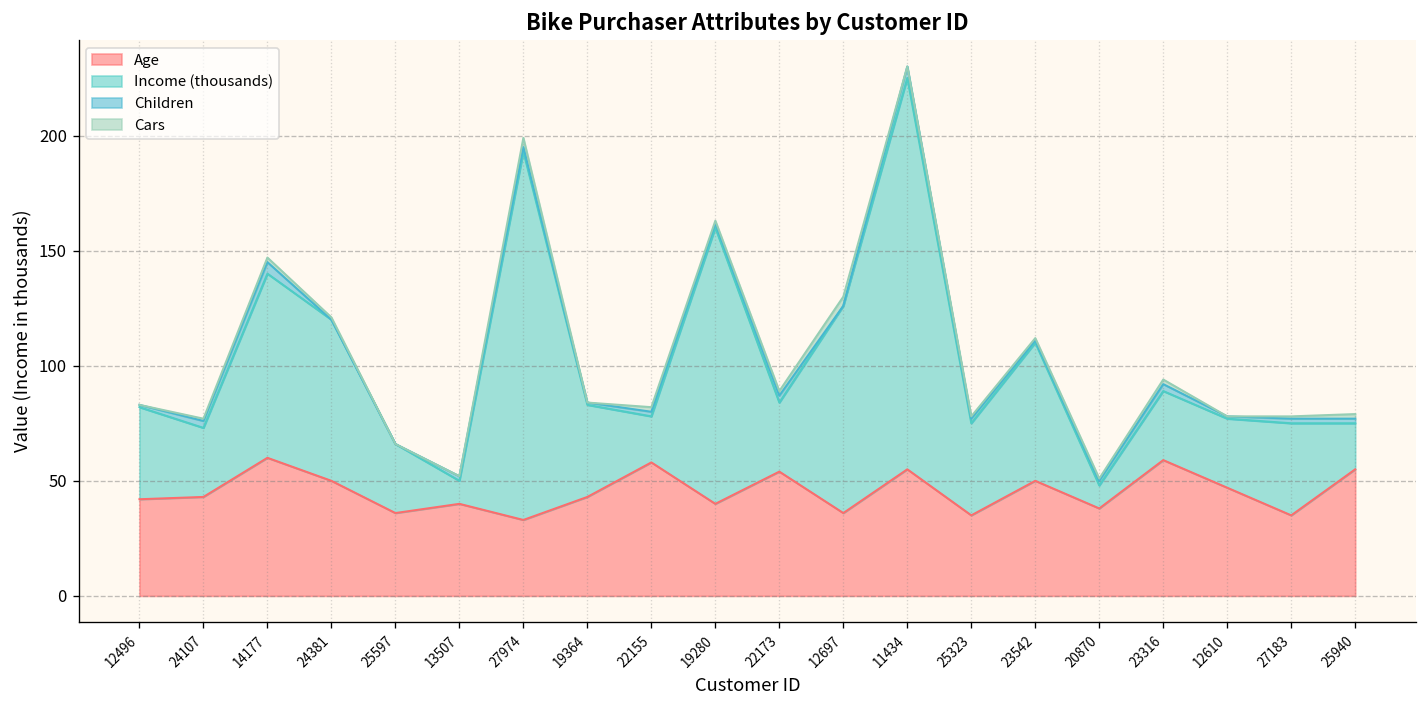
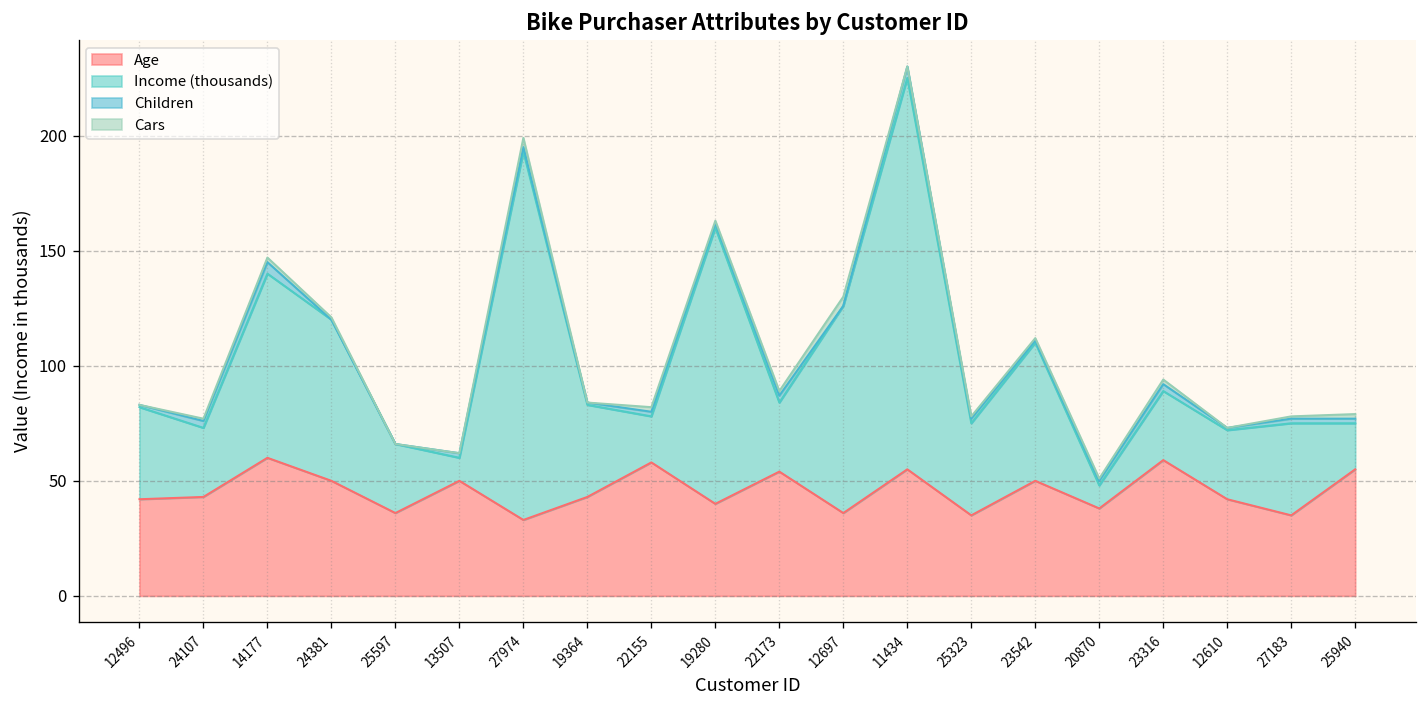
  {
    "Age": {
      "12496": 42,
      "24107": 43,
      "14177": 60,
      "24381": 50,
      "25597": 36,
-     "13507": 40,
+     "13507": 50,
      "27974": 33,
      "19364": 43,
      "22155": 58,
      "19280": 40,
      "22173": 54,
      "12697": 36,
      "11434": 55,
      "25323": 35,
      "23542": 50,
      "20870": 38,
      "23316": 59,
-     "12610": 47,
+     "12610": 42,
      "27183": 35,
      "25940": 55
    },
    "Cars": {
      "14177": 2,
      "27974": 4,
      "22155": 2,
      "22173": 2,
      "12697": 4,
      "23316": 2,
      "25940": 2
    }
  }
